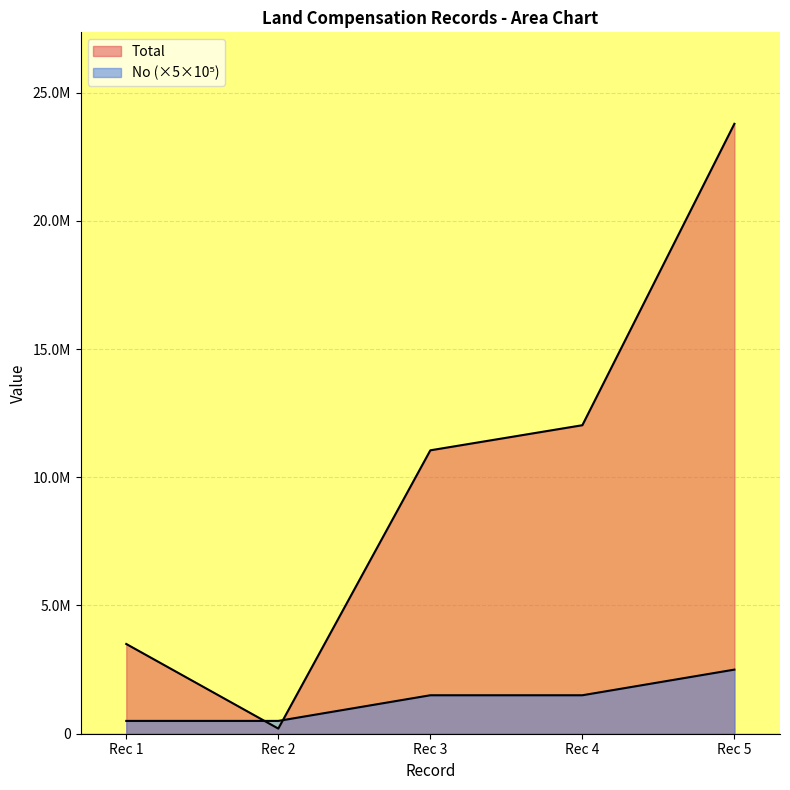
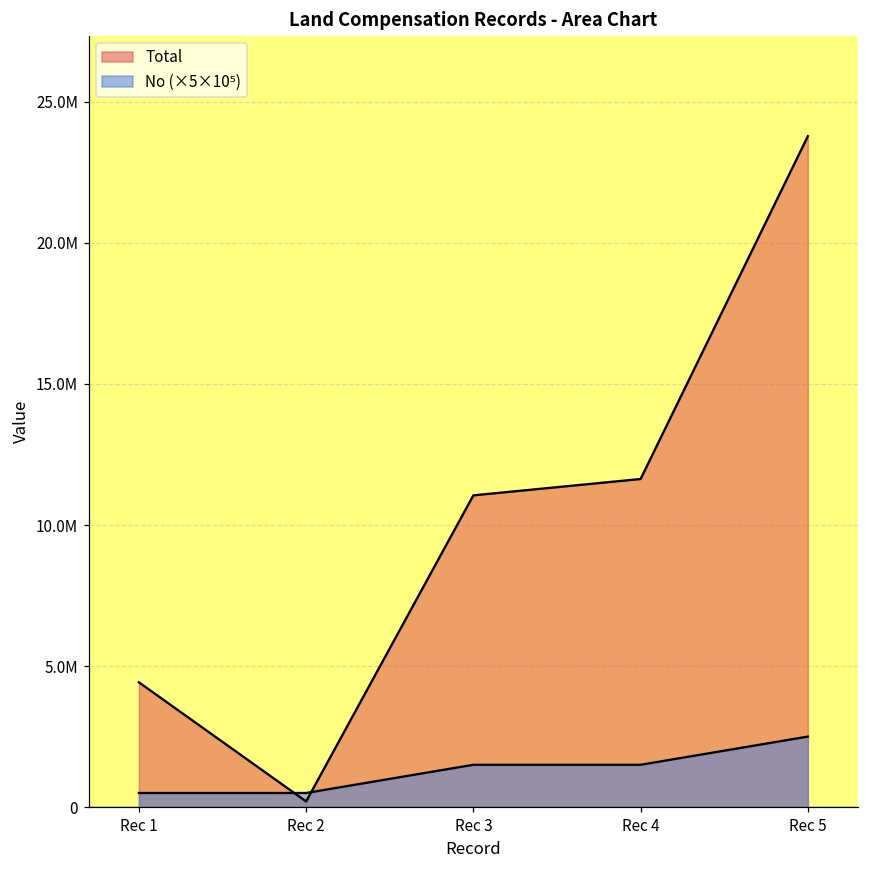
  {
    "Total": {
-     "Rec 1": 3500000,
+     "Rec 1": 4400000,
      "Rec 2": 200000,
      "Rec 3": 11100000,
-     "Rec 4": 12000000,
+     "Rec 4": 11600000,
      "Rec 5": 23800000
    },
    "No (×5×10⁵)": {
      "Rec 1": 500000,
      "Rec 2": 500000,
      "Rec 3": 1500000,
      "Rec 4": 1500000,
      "Rec 5": 2500000
    }
  }
